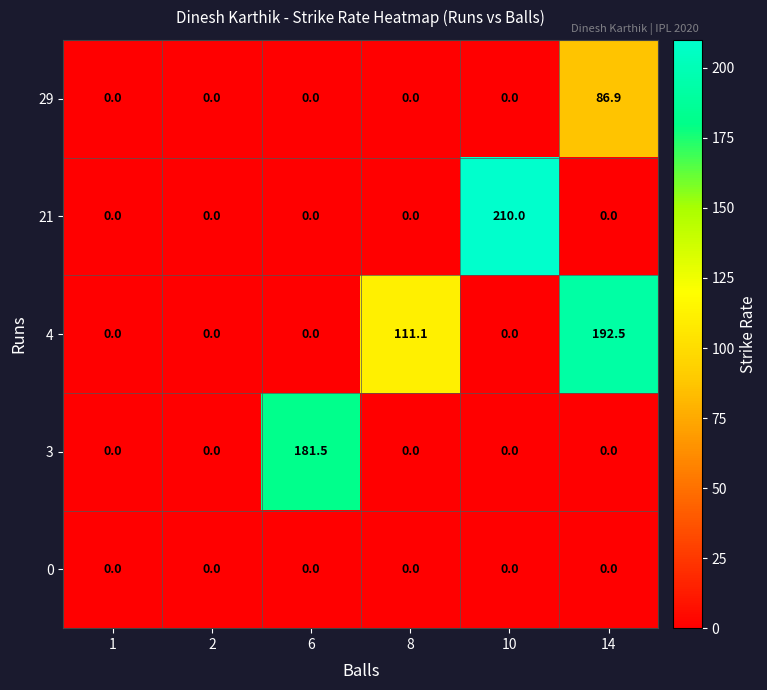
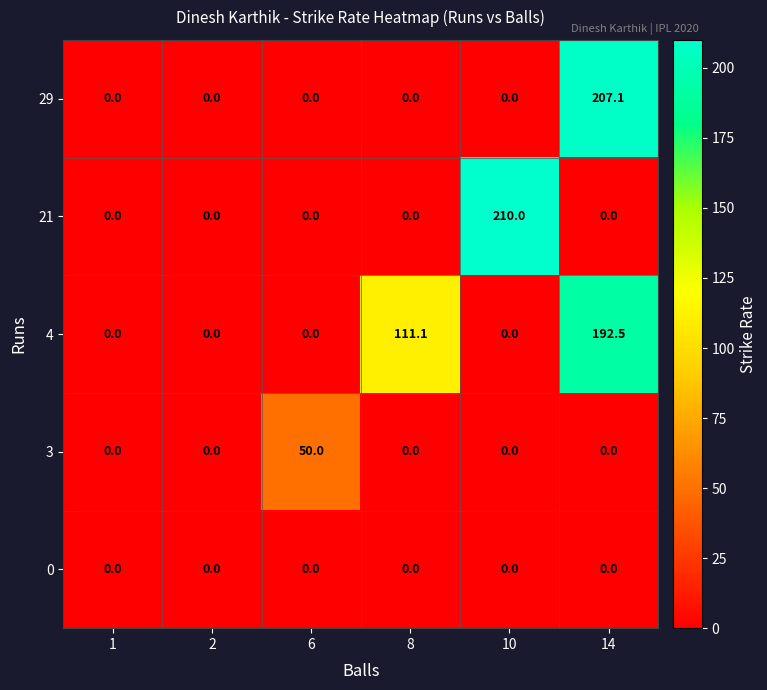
  {
    "29": {
      "1": 0.0,
      "2": 0.0,
      "6": 0.0,
      "8": 0.0,
      "10": 0.0,
-     "14": 86.9
+     "14": 207.1
    },
    "21": {
      "1": 0.0,
      "2": 0.0,
      "6": 0.0,
      "8": 0.0,
      "10": 210.0,
      "14": 0.0
    },
    "4": {
      "1": 0.0,
      "2": 0.0,
      "6": 0.0,
      "8": 111.1,
      "10": 0.0,
      "14": 192.5
    },
    "3": {
      "1": 0.0,
      "2": 0.0,
-     "6": 181.5,
+     "6": 50.0,
      "8": 0.0,
      "10": 0.0,
      "14": 0.0
    },
    "0": {
      "1": 0.0,
      "2": 0.0,
      "6": 0.0,
      "8": 0.0,
      "10": 0.0,
      "14": 0.0
    }
  }
